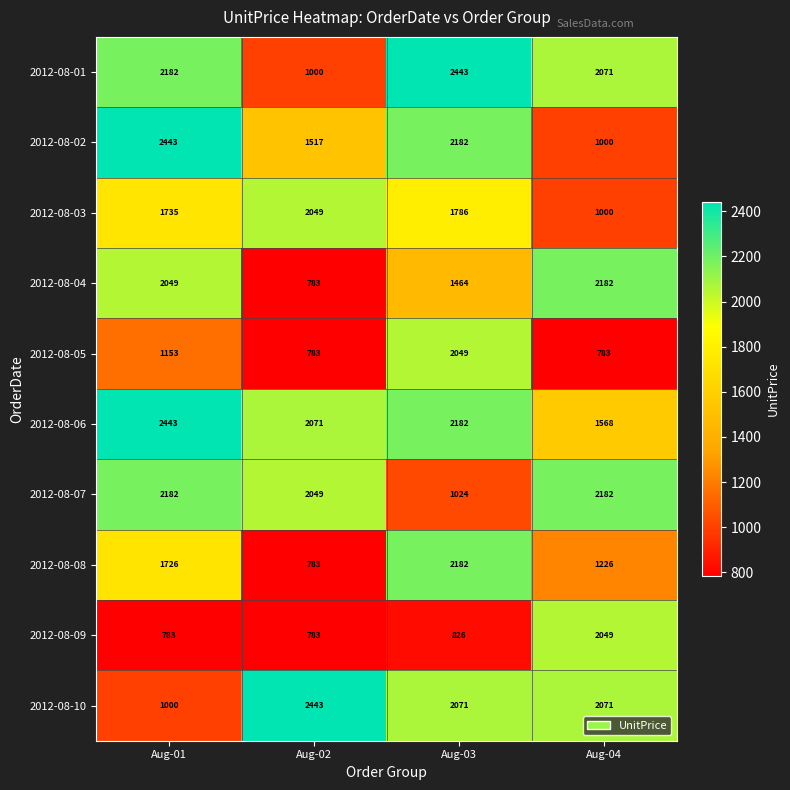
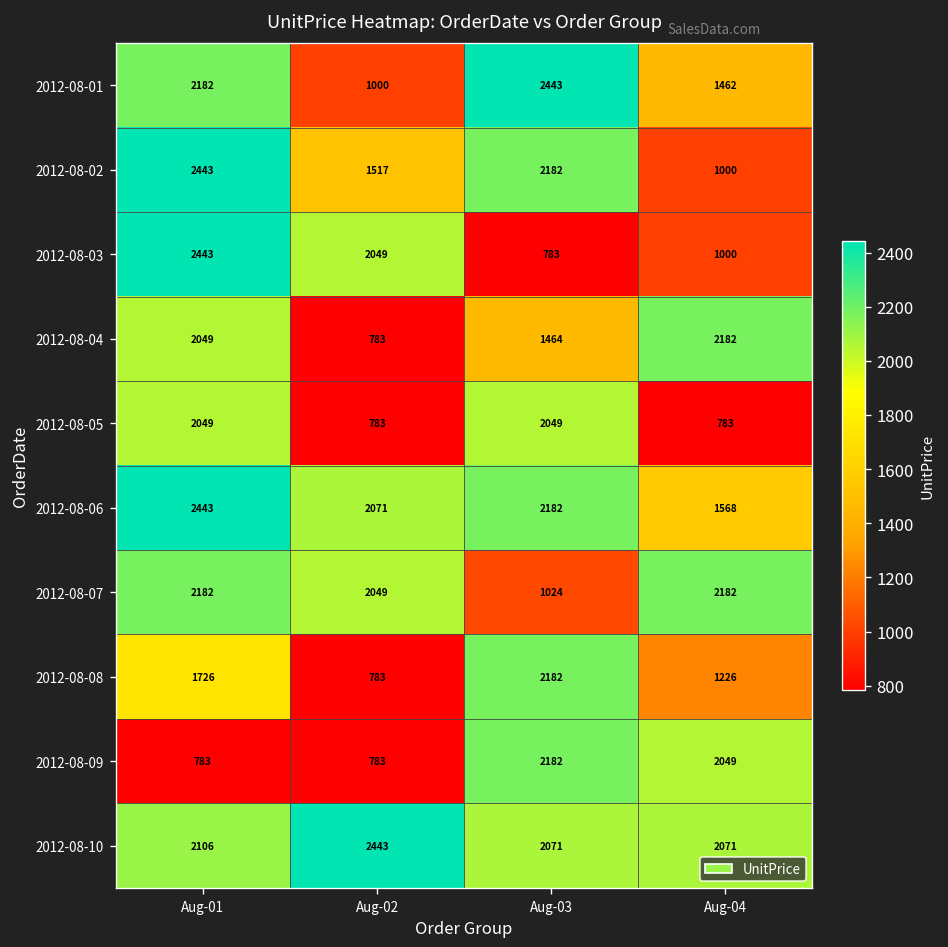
  {
    "2012-08-01": {
      "Aug-01": 2182,
      "Aug-02": 1000,
      "Aug-03": 2443,
-     "Aug-04": 2071
+     "Aug-04": 1462
    },
    "2012-08-02": {
      "Aug-01": 2443,
      "Aug-02": 1517,
      "Aug-03": 2182,
      "Aug-04": 1000
    },
    "2012-08-03": {
-     "Aug-01": 1735,
+     "Aug-01": 2443,
      "Aug-02": 2049,
-     "Aug-03": 1786,
+     "Aug-03": 783,
      "Aug-04": 1000
    },
    "2012-08-04": {
      "Aug-01": 2049,
      "Aug-02": 783,
      "Aug-03": 1464,
      "Aug-04": 2182
    },
    "2012-08-05": {
-     "Aug-01": 1153,
+     "Aug-01": 2049,
      "Aug-02": 783,
      "Aug-03": 2049,
      "Aug-04": 783
    },
    "2012-08-06": {
      "Aug-01": 2443,
      "Aug-02": 2071,
      "Aug-03": 2182,
      "Aug-04": 1568
    },
    "2012-08-07": {
      "Aug-01": 2182,
      "Aug-02": 2049,
      "Aug-03": 1024,
      "Aug-04": 2182
    },
    "2012-08-08": {
      "Aug-01": 1726,
      "Aug-02": 783,
      "Aug-03": 2182,
      "Aug-04": 1226
    },
    "2012-08-09": {
      "Aug-01": 783,
      "Aug-02": 783,
-     "Aug-03": 826,
+     "Aug-03": 2182,
      "Aug-04": 2049
    },
    "2012-08-10": {
-     "Aug-01": 1000,
+     "Aug-01": 2106,
      "Aug-02": 2443,
      "Aug-03": 2071,
      "Aug-04": 2071
    }
  }
